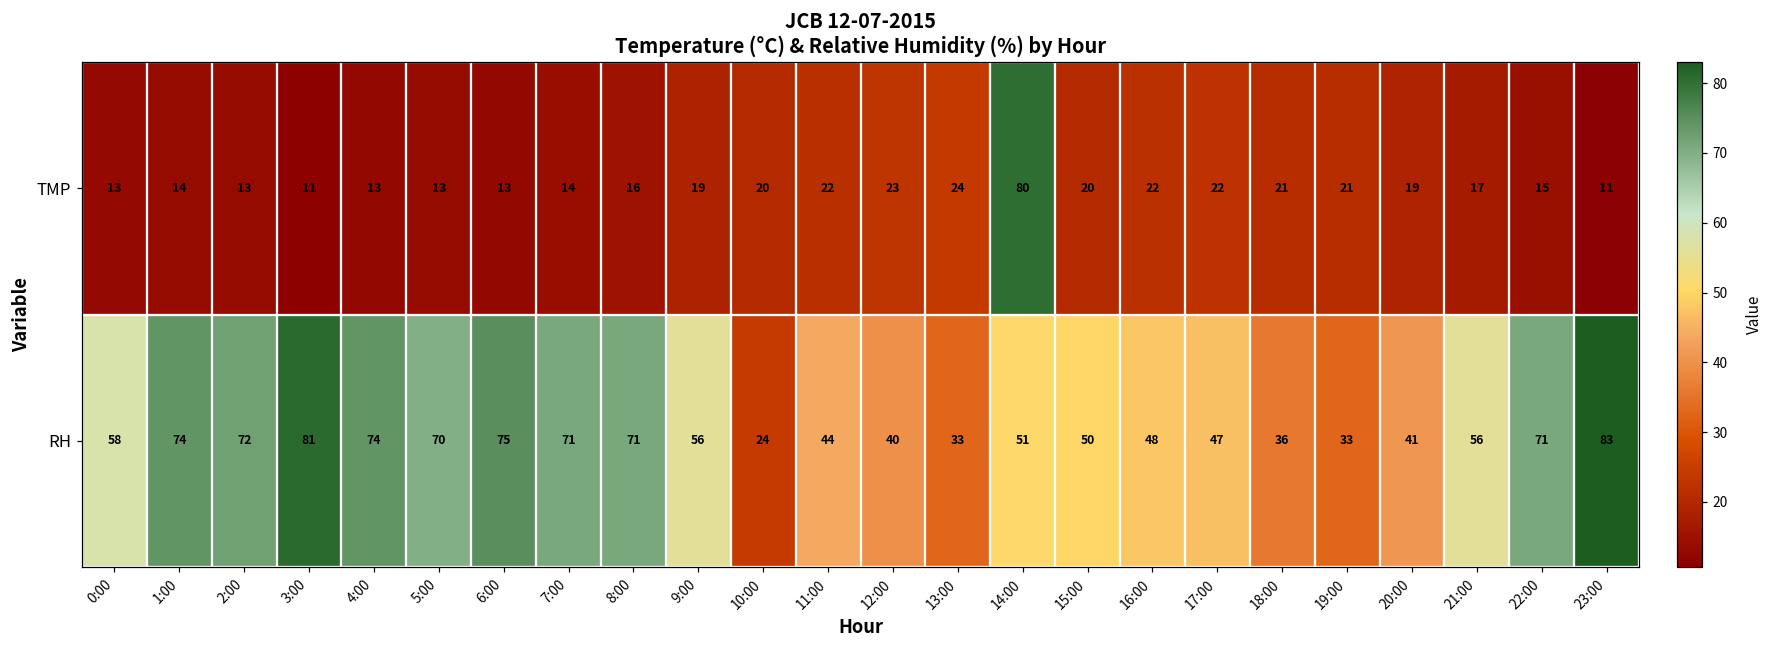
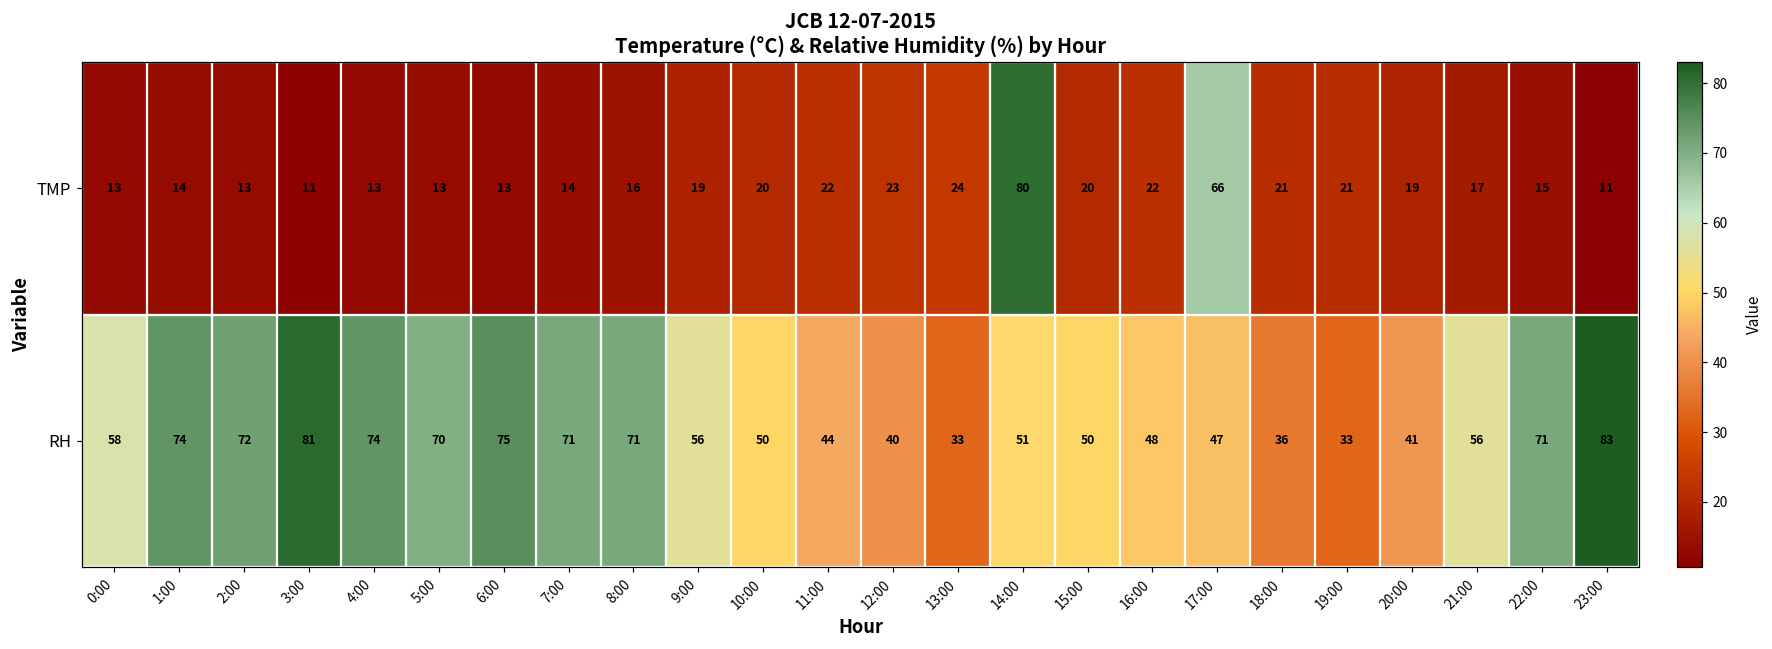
  {
    "TMP": {
      "0:00": 13,
      "1:00": 14,
      "2:00": 13,
      "3:00": 11,
      "4:00": 13,
      "5:00": 13,
      "6:00": 13,
      "7:00": 14,
      "8:00": 16,
      "9:00": 19,
      "10:00": 20,
      "11:00": 22,
      "12:00": 23,
      "13:00": 24,
      "14:00": 80,
      "15:00": 20,
      "16:00": 22,
-     "17:00": 22,
+     "17:00": 66,
      "18:00": 21,
      "19:00": 21,
      "20:00": 19,
      "21:00": 17,
      "22:00": 15,
      "23:00": 11
    },
    "RH": {
      "0:00": 58,
      "1:00": 74,
      "2:00": 72,
      "3:00": 81,
      "4:00": 74,
      "5:00": 70,
      "6:00": 75,
      "7:00": 71,
      "8:00": 71,
      "9:00": 56,
-     "10:00": 24,
+     "10:00": 50,
      "11:00": 44,
      "12:00": 40,
      "13:00": 33,
      "14:00": 51,
      "15:00": 50,
      "16:00": 48,
      "17:00": 47,
      "18:00": 36,
      "19:00": 33,
      "20:00": 41,
      "21:00": 56,
      "22:00": 71,
      "23:00": 83
    }
  }
